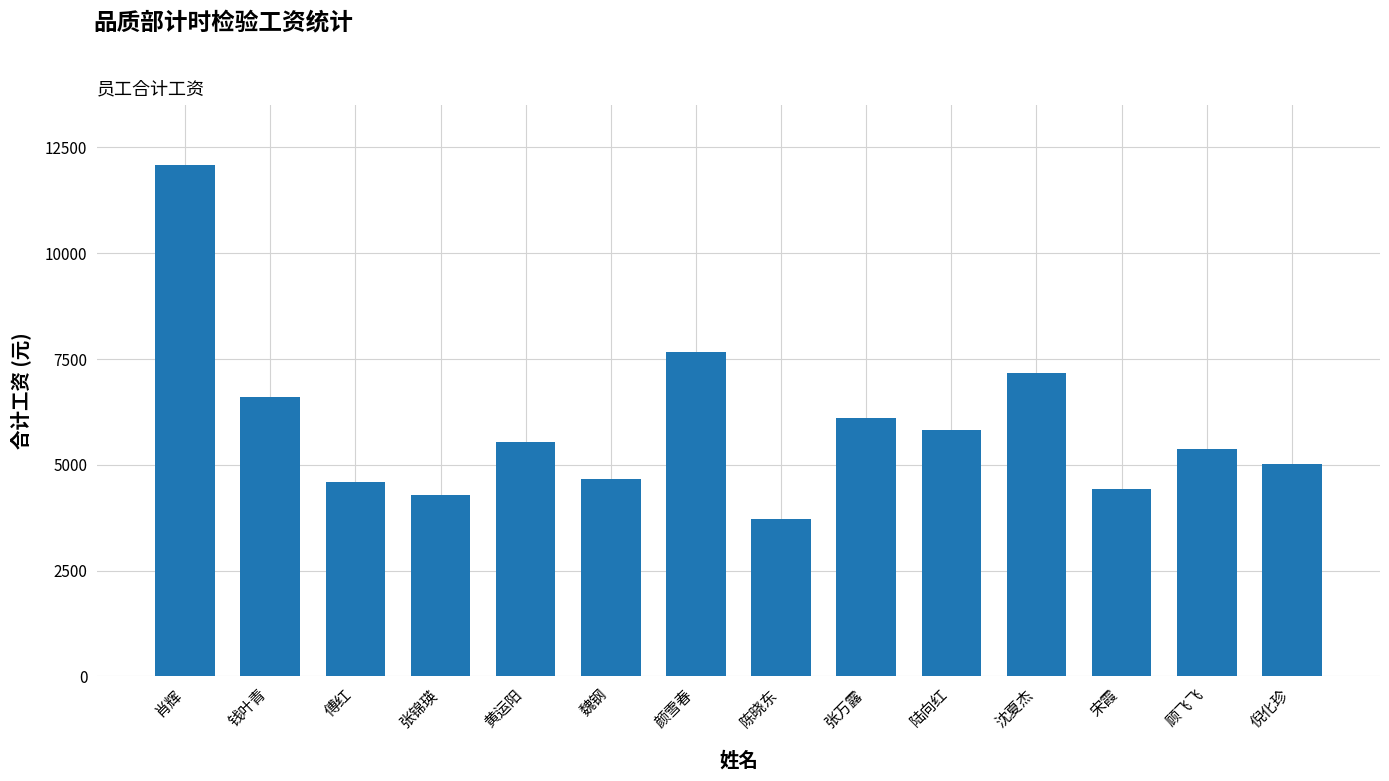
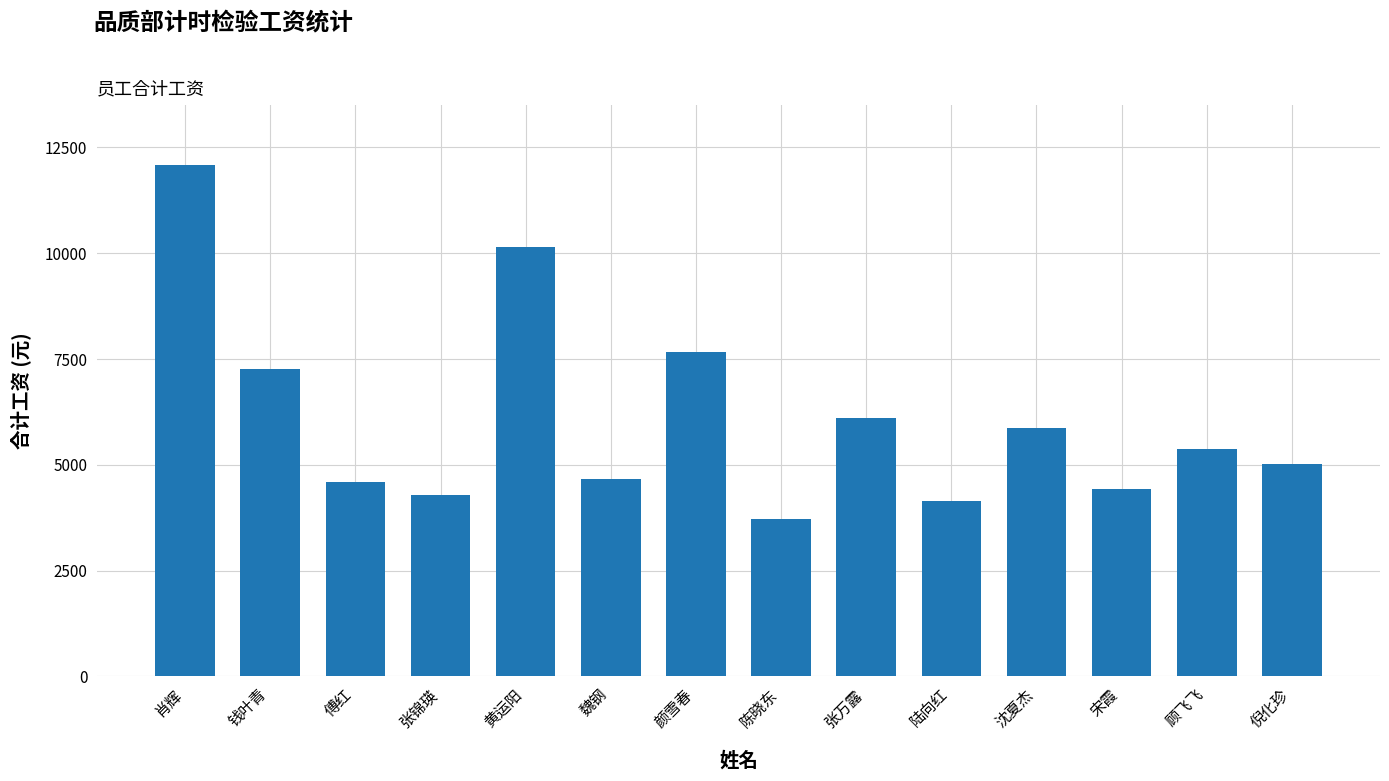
  {
    "肖辉": 12100,
-   "钱叶青": 6600,
+   "钱叶青": 7300,
    "傅红": 4600,
    "张锦瑛": 4300,
-   "黄运阳": 5500,
+   "黄运阳": 10200,
    "魏钢": 4700,
    "颜雪春": 7700,
    "陈晓东": 3700,
    "张万露": 6100,
-   "陆向红": 5800,
-   "沈夏杰": 7200,
+   "陆向红": 4100,
+   "沈夏杰": 5900,
    "宋霞": 4400,
    "顾飞飞": 5400,
    "倪化珍": 5000
  }
